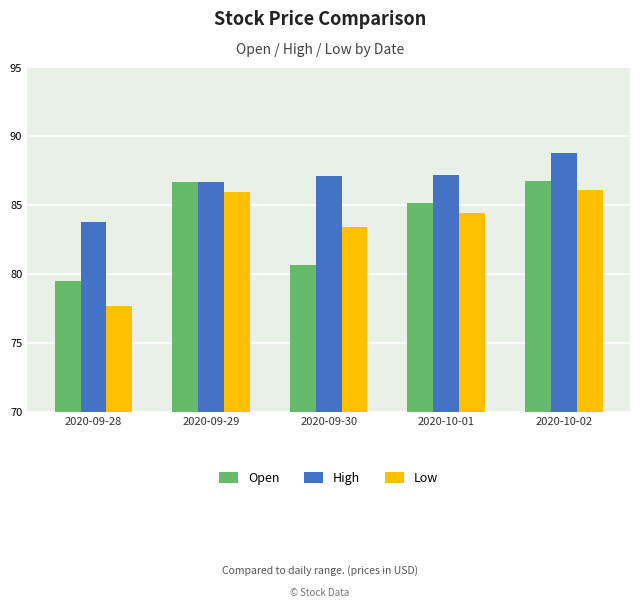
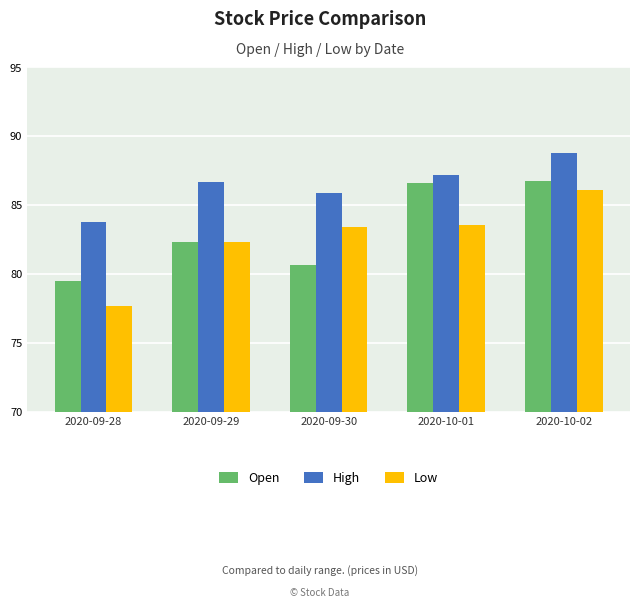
  {
    "Open": {
      "2020-09-28": 79.5,
-     "2020-09-29": 86.7,
+     "2020-09-29": 82.3,
      "2020-09-30": 80.6,
-     "2020-10-01": 85.2,
+     "2020-10-01": 86.6,
      "2020-10-02": 86.7
    },
    "High": {
      "2020-09-28": 83.8,
      "2020-09-29": 86.7,
-     "2020-09-30": 87.1,
+     "2020-09-30": 85.9,
      "2020-10-01": 87.1,
      "2020-10-02": 88.8
    },
    "Low": {
      "2020-09-28": 77.7,
-     "2020-09-29": 85.9,
+     "2020-09-29": 82.3,
      "2020-09-30": 83.4,
-     "2020-10-01": 84.4,
+     "2020-10-01": 83.5,
      "2020-10-02": 86.1
    }
  }
